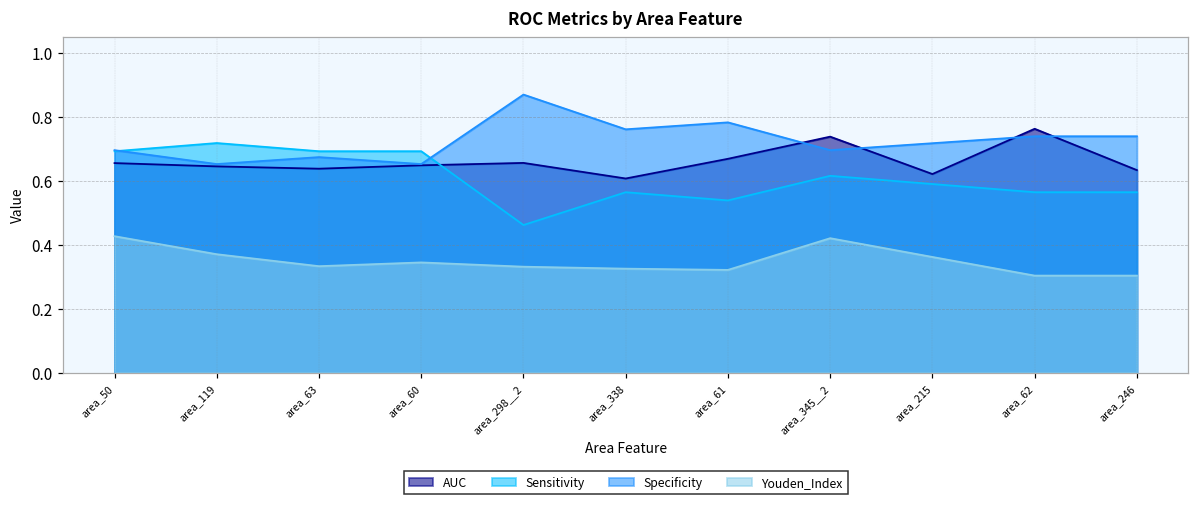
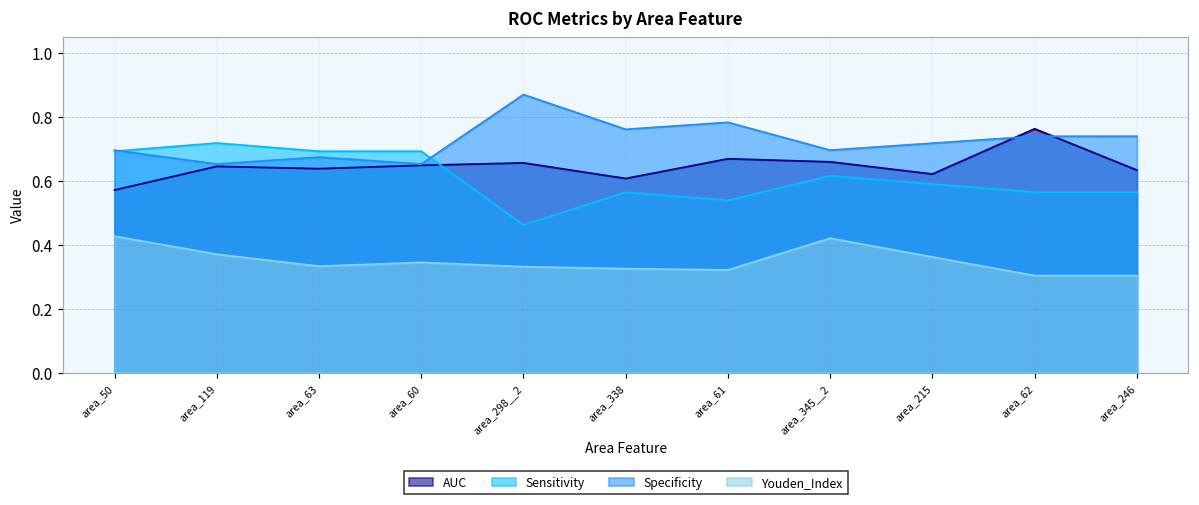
  {
    "AUC": {
-     "area_50": 0.66,
+     "area_50": 0.57,
      "area_63": 0.64,
      "area_298__2": 0.66,
      "area_338": 0.61,
      "area_61": 0.67,
-     "area_345__2": 0.74,
+     "area_345__2": 0.66,
      "area_215": 0.62,
      "area_62": 0.76,
      "area_246": 0.63
    },
    "Youden_Index": {
      "area_50": 0.43,
      "area_119": 0.37,
      "area_63": 0.33,
      "area_60": 0.34,
      "area_298__2": 0.33,
      "area_338": 0.32,
      "area_61": 0.32,
      "area_345__2": 0.42,
      "area_215": 0.36,
      "area_62": 0.30,
      "area_246": 0.30
    }
  }
